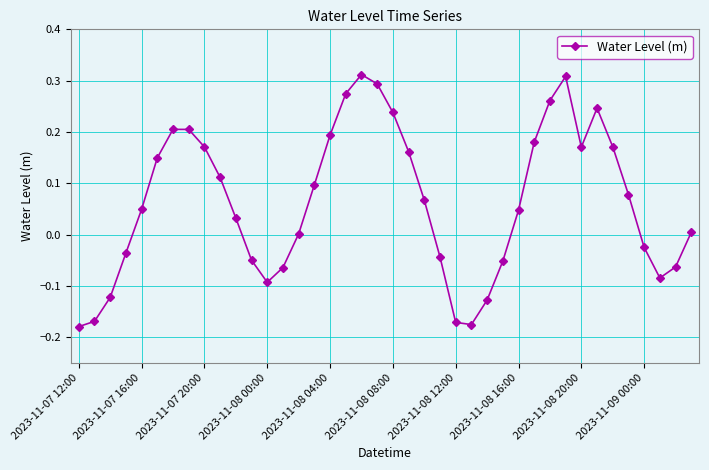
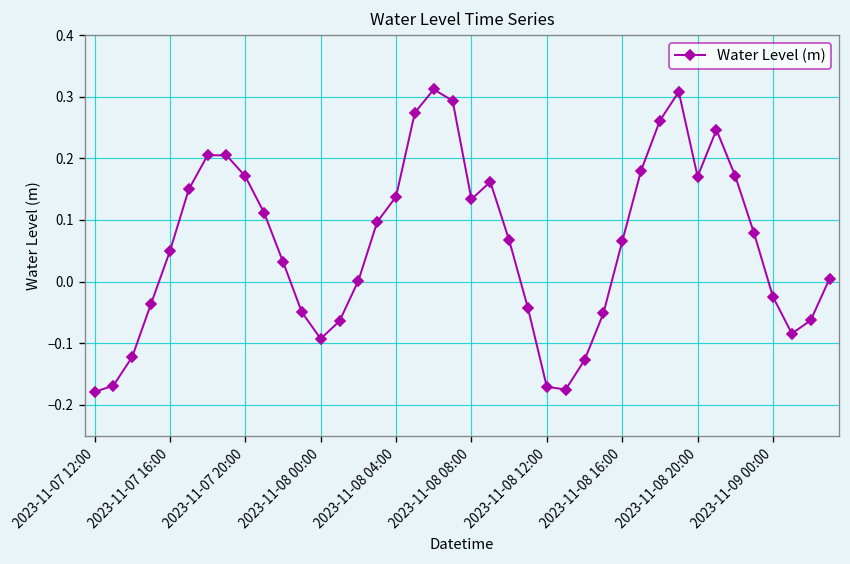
  {
    "2023-11-07 12:00": -0.18,
    "2023-11-07 16:00": 0.05,
    "2023-11-07 20:00": 0.17,
    "2023-11-08 00:00": -0.09,
-   "2023-11-08 04:00": 0.19,
-   "2023-11-08 08:00": 0.24,
+   "2023-11-08 04:00": 0.14,
+   "2023-11-08 08:00": 0.13,
    "2023-11-08 12:00": -0.17,
-   "2023-11-08 16:00": 0.05,
+   "2023-11-08 16:00": 0.07,
    "2023-11-08 20:00": 0.17,
    "2023-11-09 00:00": -0.02
  }
